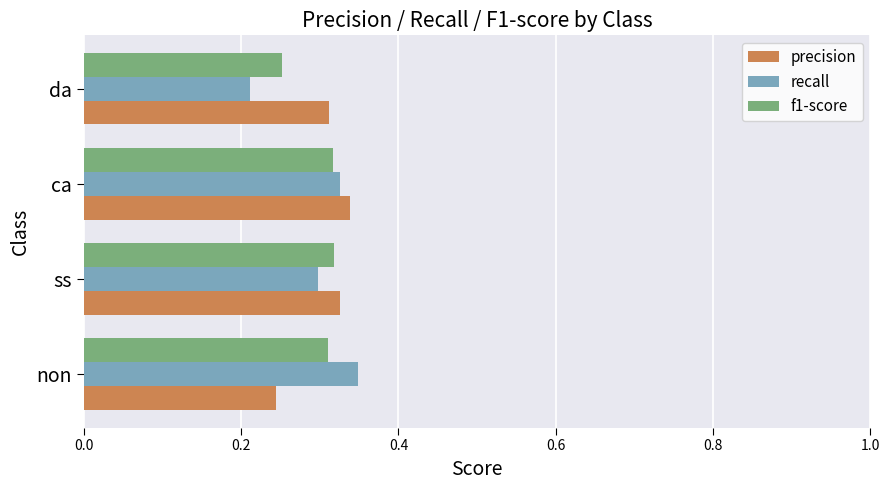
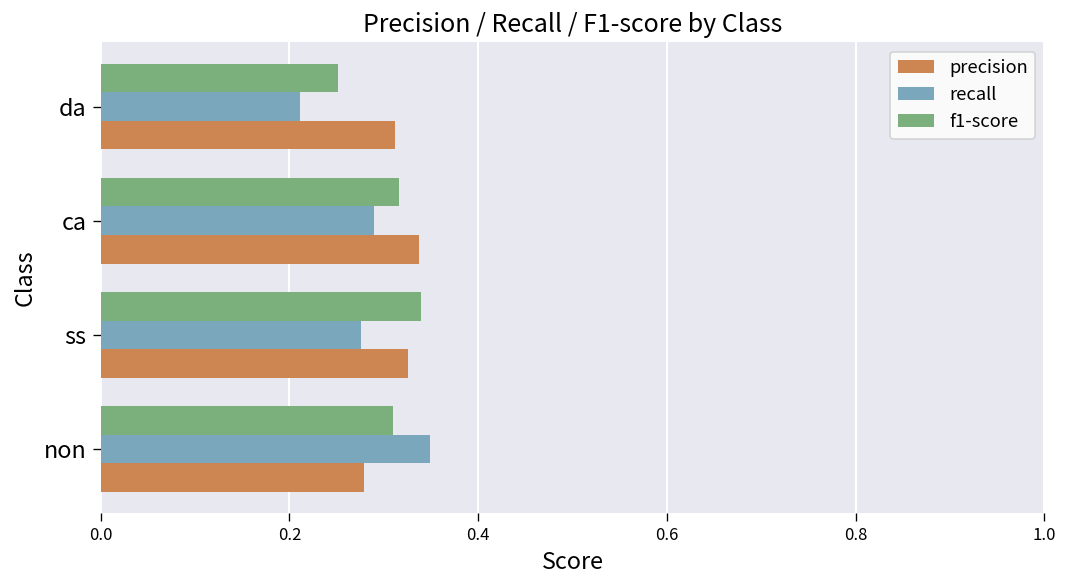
  {
    "precision": {
      "da": 0.31,
      "ca": 0.34,
      "ss": 0.33,
-     "non": 0.24
+     "non": 0.28
    },
    "recall": {
      "da": 0.21,
-     "ca": 0.33,
-     "ss": 0.30,
+     "ca": 0.29,
+     "ss": 0.28,
      "non": 0.35
    },
    "f1-score": {
      "da": 0.25,
      "ca": 0.32,
-     "ss": 0.32,
+     "ss": 0.34,
      "non": 0.31
    }
  }
